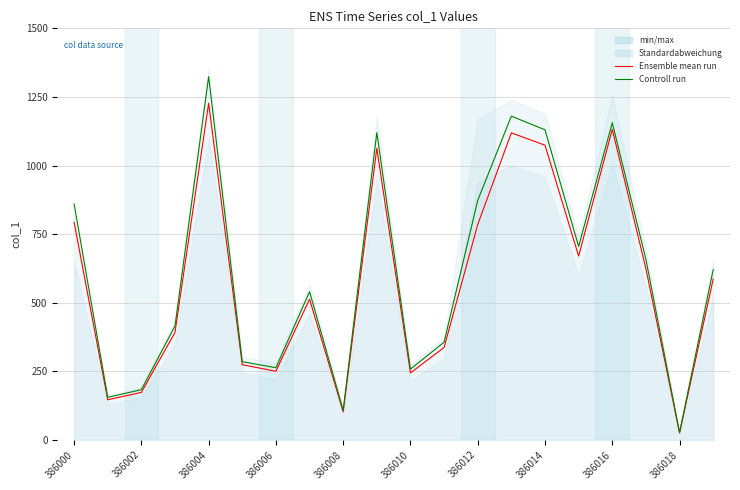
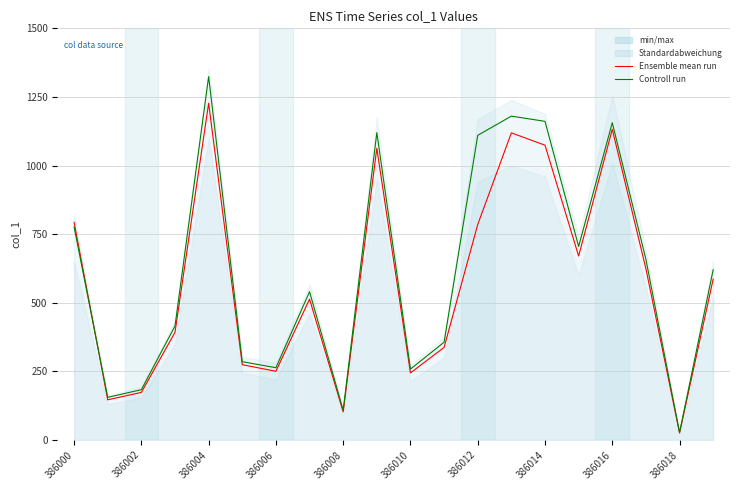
  {
    "Ensemble mean run": {
      "386000": 790,
      "386002": 170,
      "386004": 1230,
      "386006": 250,
      "386010": 240,
      "386012": 790,
      "386014": 1070,
      "386016": 1130
    },
    "Controll run": {
-     "386000": 860,
+     "386000": 780,
      "386004": 1320,
      "386006": 260,
      "386010": 260,
-     "386012": 870,
-     "386014": 1130,
+     "386012": 1110,
+     "386014": 1160,
      "386016": 1160
    }
  }
